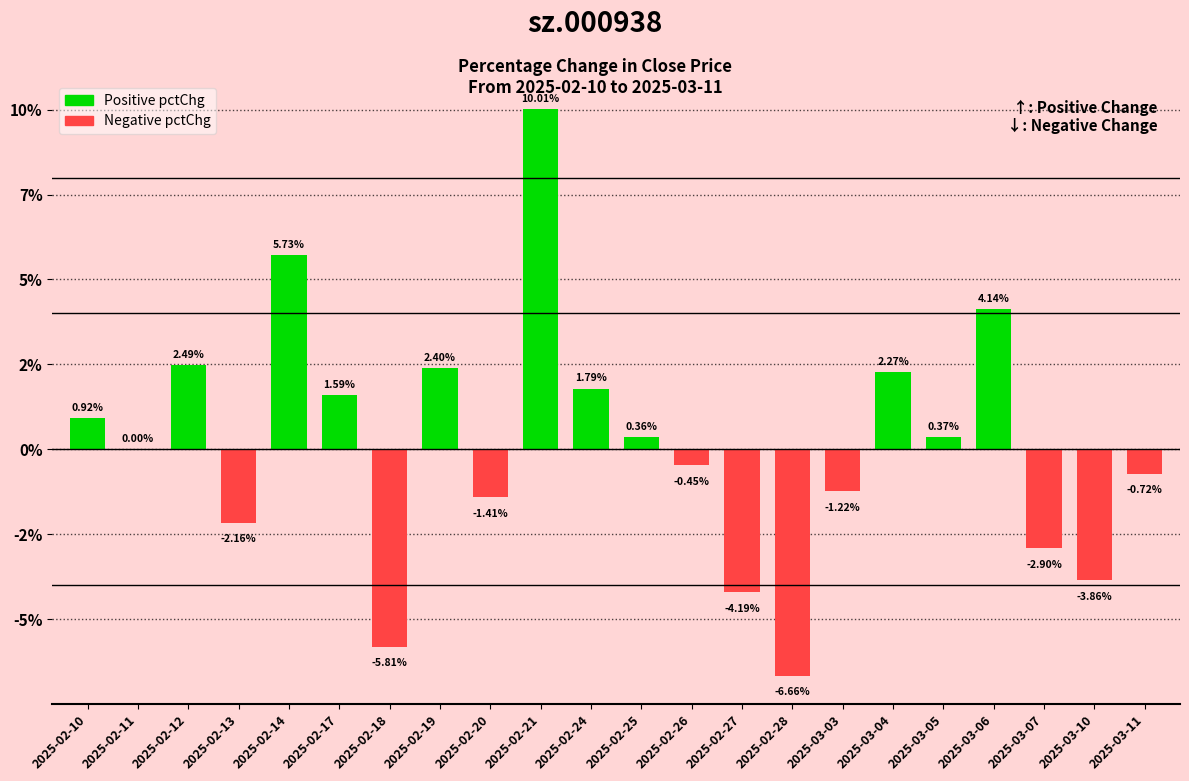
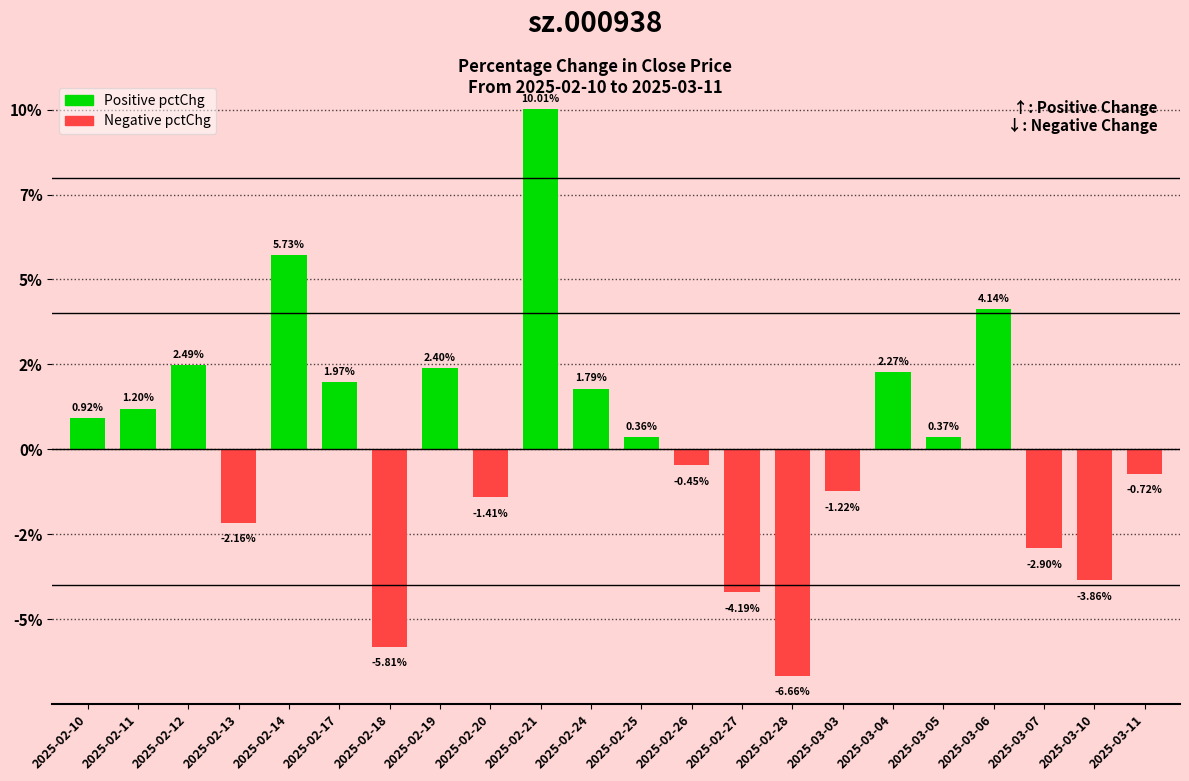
  {
    "2025-02-10": "0.92%",
-   "2025-02-11": "0.00%",
+   "2025-02-11": "1.20%",
    "2025-02-12": "2.49%",
    "2025-02-13": "-2.16%",
    "2025-02-14": "5.73%",
-   "2025-02-17": "1.59%",
+   "2025-02-17": "1.97%",
    "2025-02-18": "-5.81%",
    "2025-02-19": "2.40%",
    "2025-02-20": "-1.41%",
    "2025-02-21": "10.01%",
    "2025-02-24": "1.79%",
    "2025-02-25": "0.36%",
    "2025-02-26": "-0.45%",
    "2025-02-27": "-4.19%",
    "2025-02-28": "-6.66%",
    "2025-03-03": "-1.22%",
    "2025-03-04": "2.27%",
    "2025-03-05": "0.37%",
    "2025-03-06": "4.14%",
    "2025-03-07": "-2.90%",
    "2025-03-10": "-3.86%",
    "2025-03-11": "-0.72%"
  }
